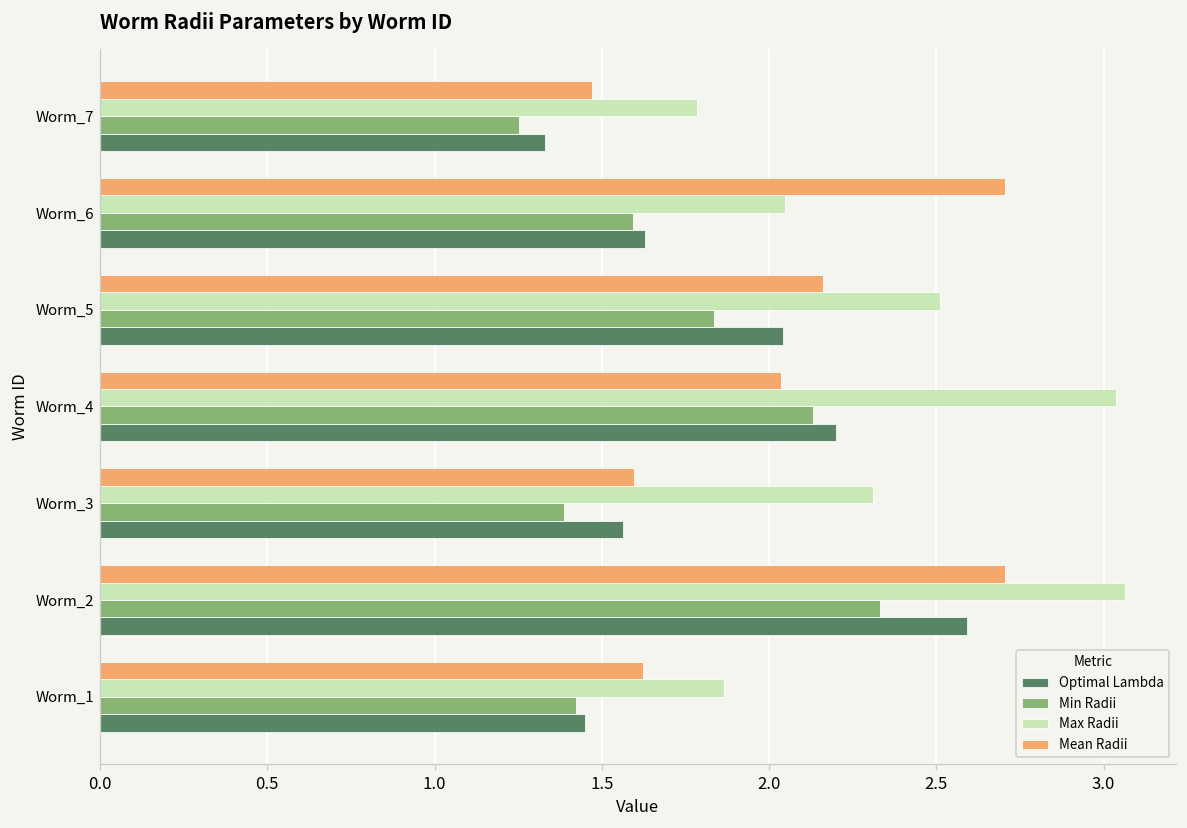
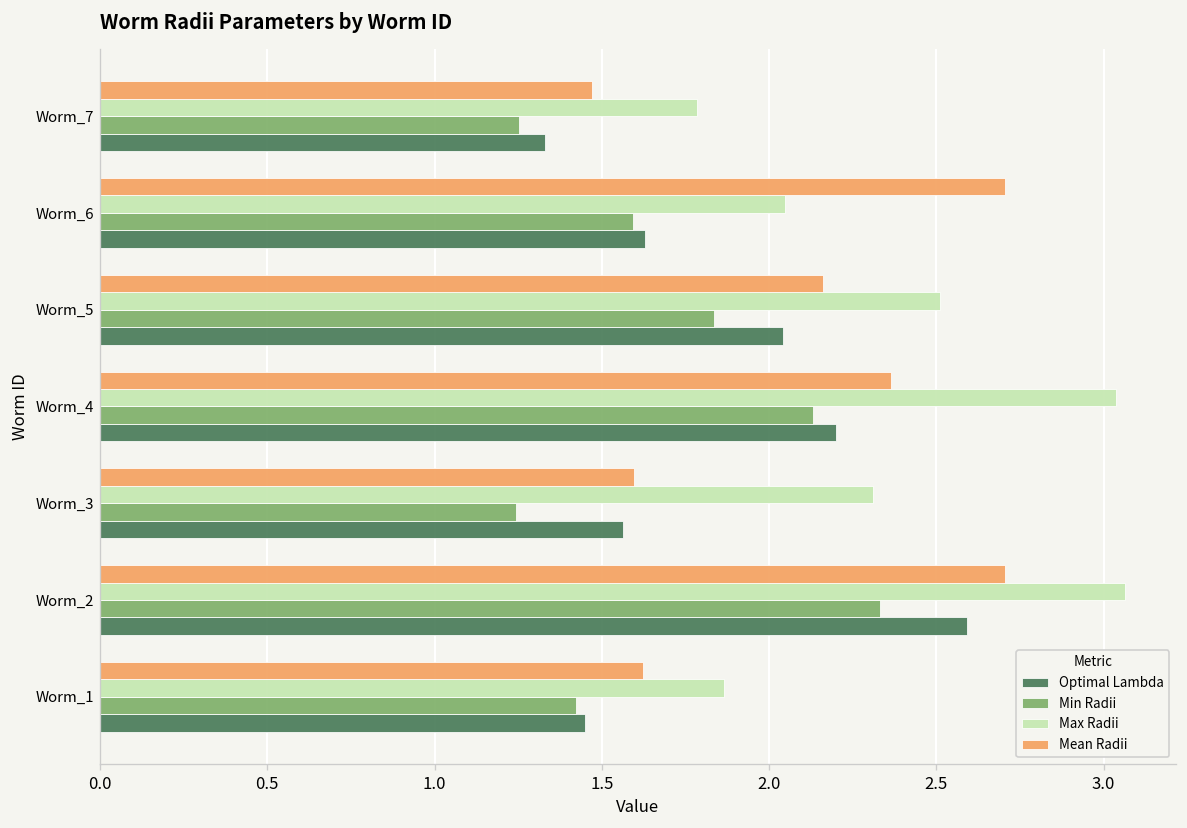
  {
    "Optimal Lambda": {
      "Worm_7": 1.33,
      "Worm_6": 1.63,
      "Worm_5": 2.04,
      "Worm_4": 2.20,
      "Worm_3": 1.56,
      "Worm_2": 2.59,
      "Worm_1": 1.45
    },
    "Min Radii": {
      "Worm_7": 1.25,
      "Worm_6": 1.59,
      "Worm_5": 1.83,
      "Worm_4": 2.13,
-     "Worm_3": 1.39,
+     "Worm_3": 1.24,
      "Worm_2": 2.33,
      "Worm_1": 1.42
    },
    "Max Radii": {
      "Worm_7": 1.78,
      "Worm_6": 2.05,
      "Worm_5": 2.51,
      "Worm_4": 3.04,
      "Worm_3": 2.31,
      "Worm_2": 3.06,
      "Worm_1": 1.87
    },
    "Mean Radii": {
      "Worm_7": 1.47,
      "Worm_6": 2.70,
      "Worm_5": 2.16,
-     "Worm_4": 2.03,
+     "Worm_4": 2.37,
      "Worm_3": 1.59,
      "Worm_2": 2.70,
      "Worm_1": 1.62
    }
  }
